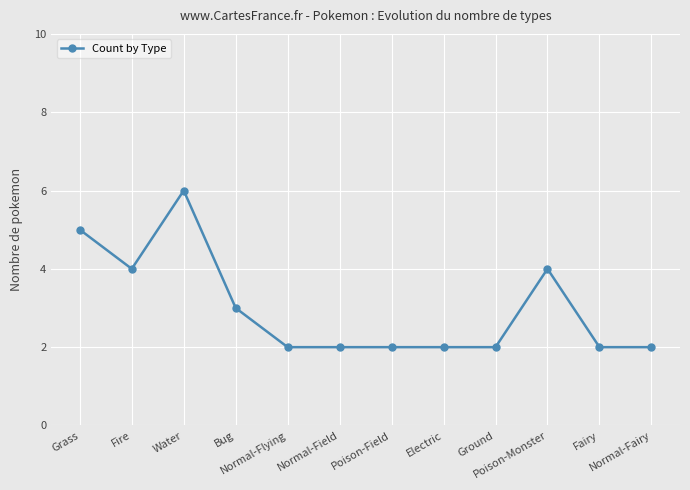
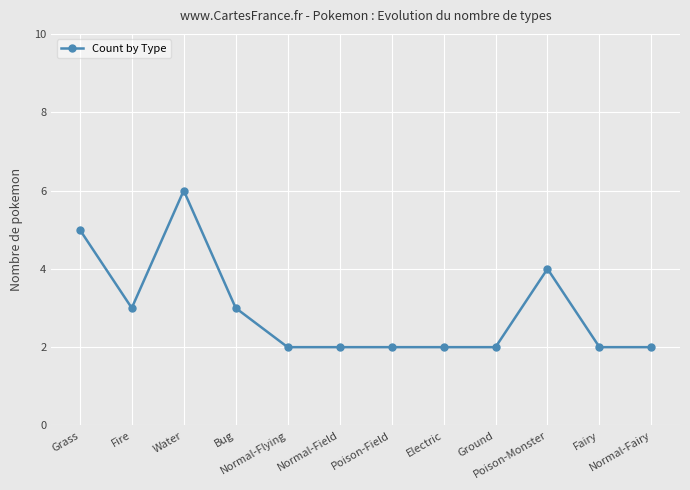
  {
    "Grass": 5,
-   "Fire": 4,
+   "Fire": 3,
    "Water": 6,
    "Bug": 3,
    "Normal-Flying": 2,
    "Normal-Field": 2,
    "Poison-Field": 2,
    "Electric": 2,
    "Ground": 2,
    "Poison-Monster": 4,
    "Fairy": 2,
    "Normal-Fairy": 2
  }
